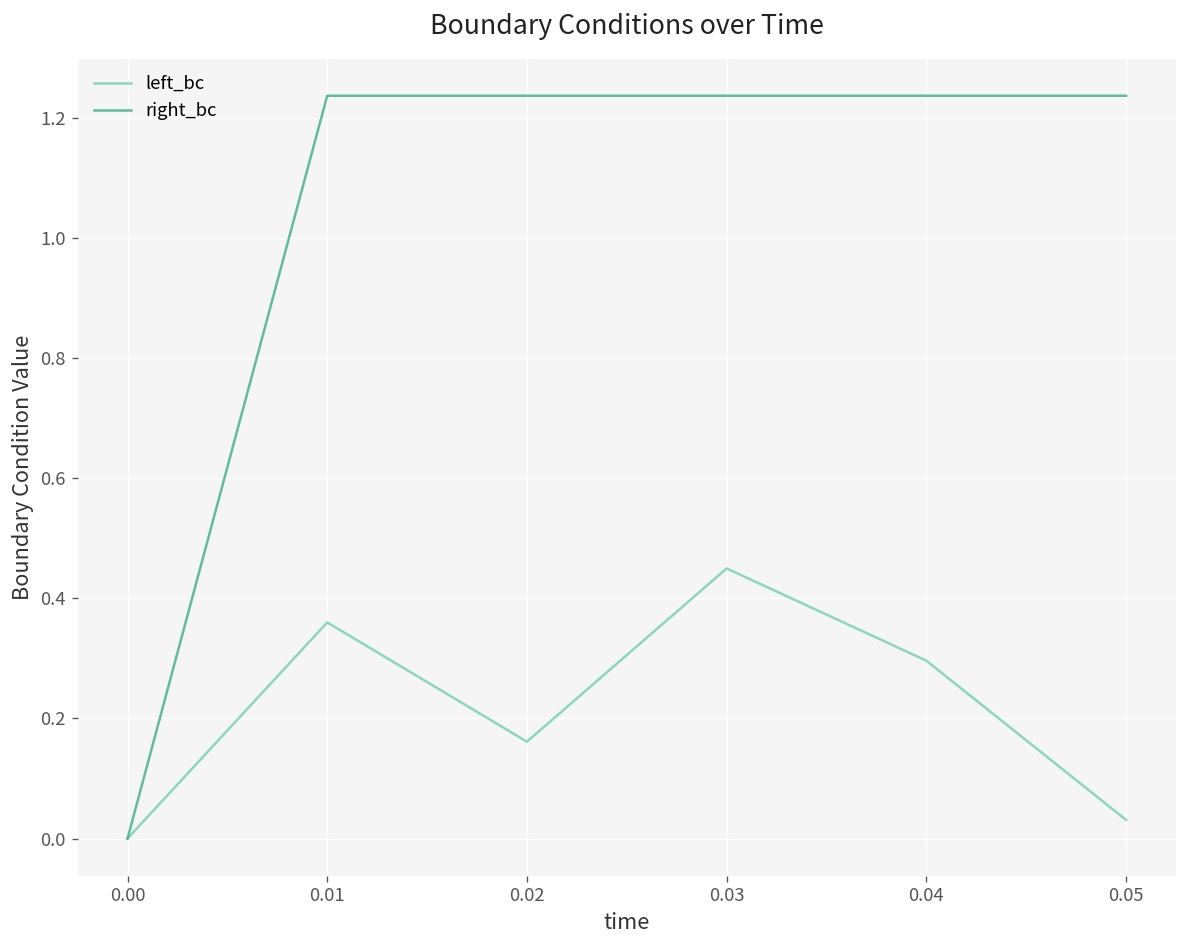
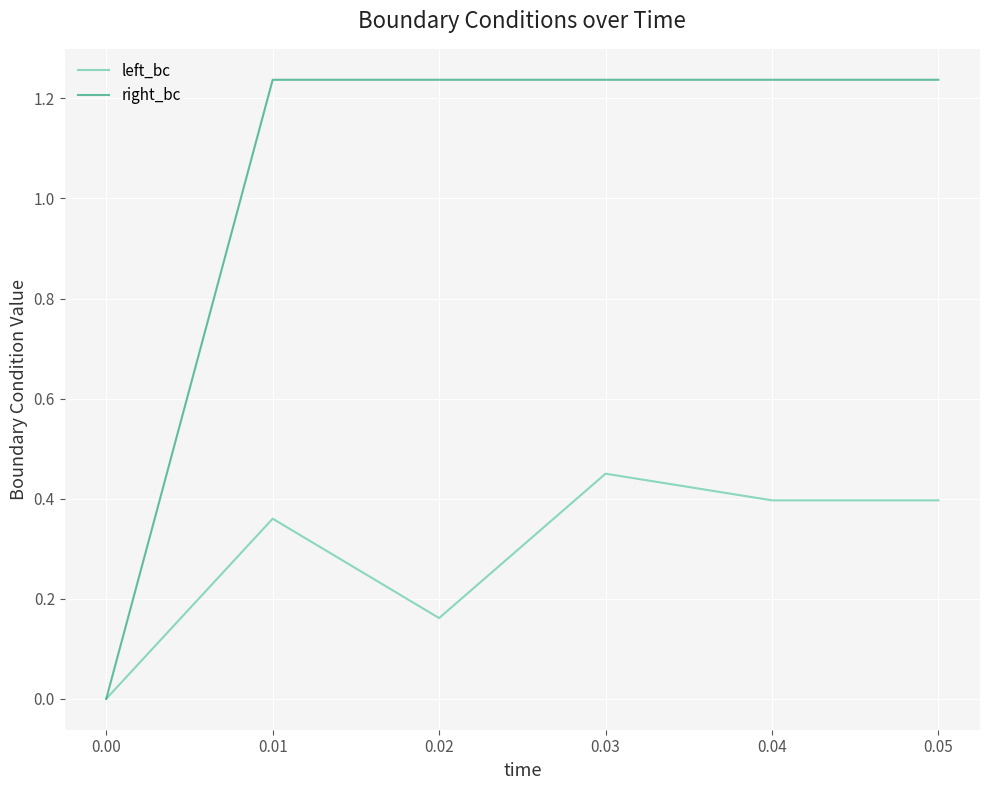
  {
    "left_bc": {
      "0.01": 0.36,
      "0.02": 0.16,
      "0.03": 0.45,
-     "0.04": 0.30,
-     "0.05": 0.03
+     "0.04": 0.40,
+     "0.05": 0.40
    },
    "right_bc": {
      "0.01": 1.24,
      "0.02": 1.24,
      "0.03": 1.24,
      "0.04": 1.24,
      "0.05": 1.24
    }
  }
